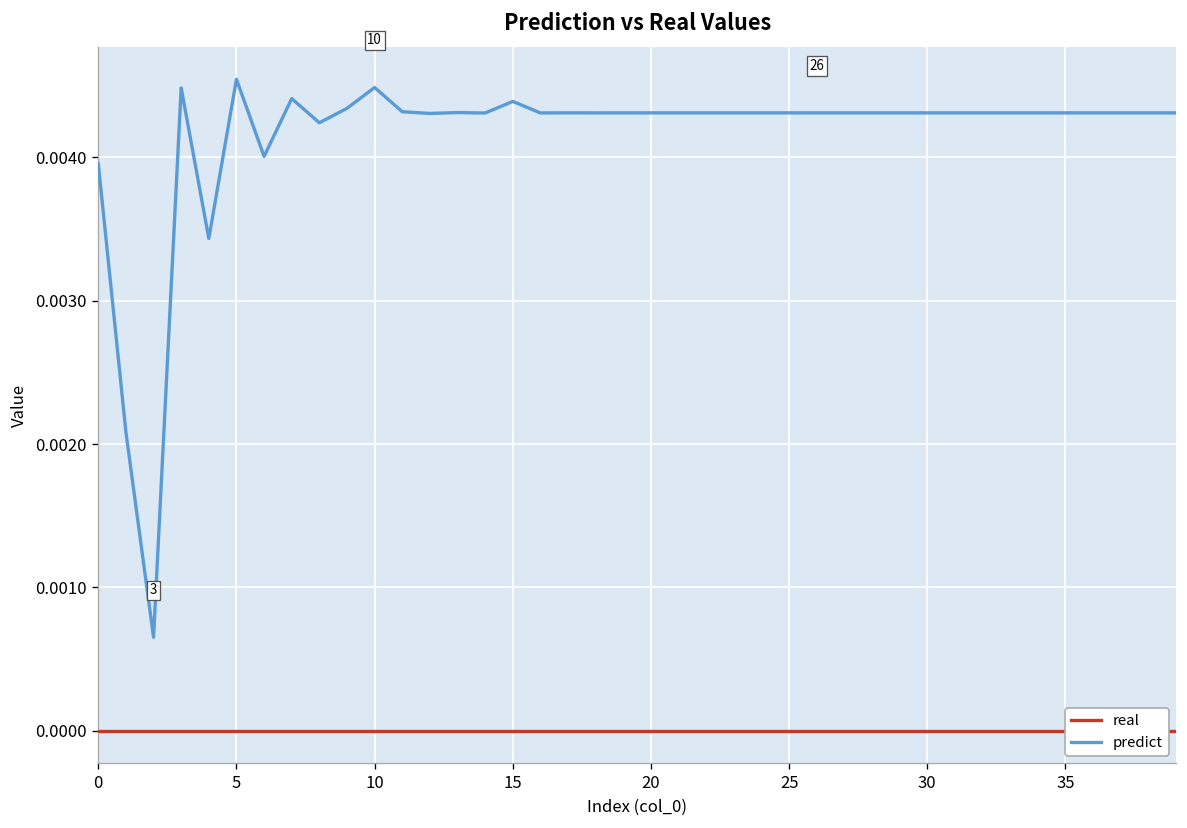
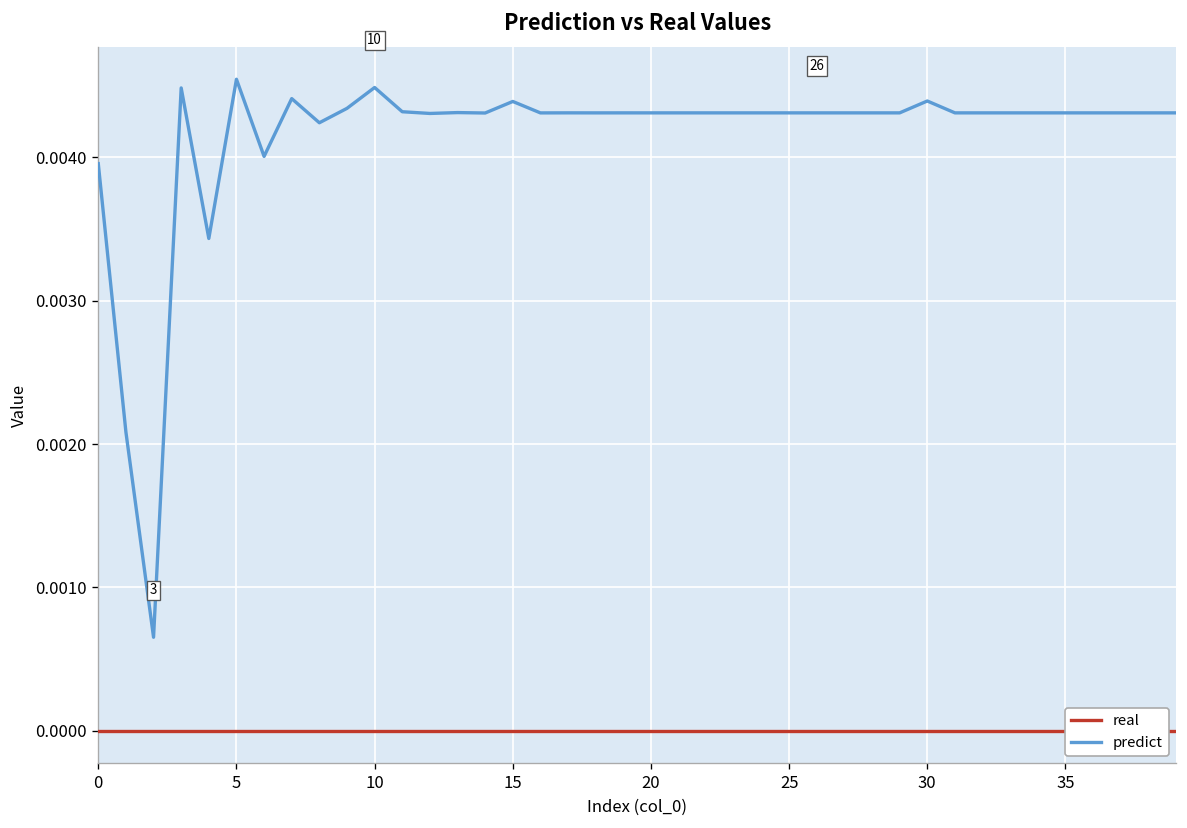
  {
    "real": {
      "0": 0.00000,
      "5": 0.00000,
      "10": 0.00000,
      "15": 0.00000,
      "20": 0.00000,
      "25": 0.00000,
      "30": 0.00000
    },
    "predict": {
      "0": 0.00396,
      "5": 0.00454,
      "10": 0.00449,
      "15": 0.00439,
      "20": 0.00431,
      "25": 0.00431,
-     "30": 0.00431,
+     "30": 0.00439,
      "35": 0.00431
    }
  }
